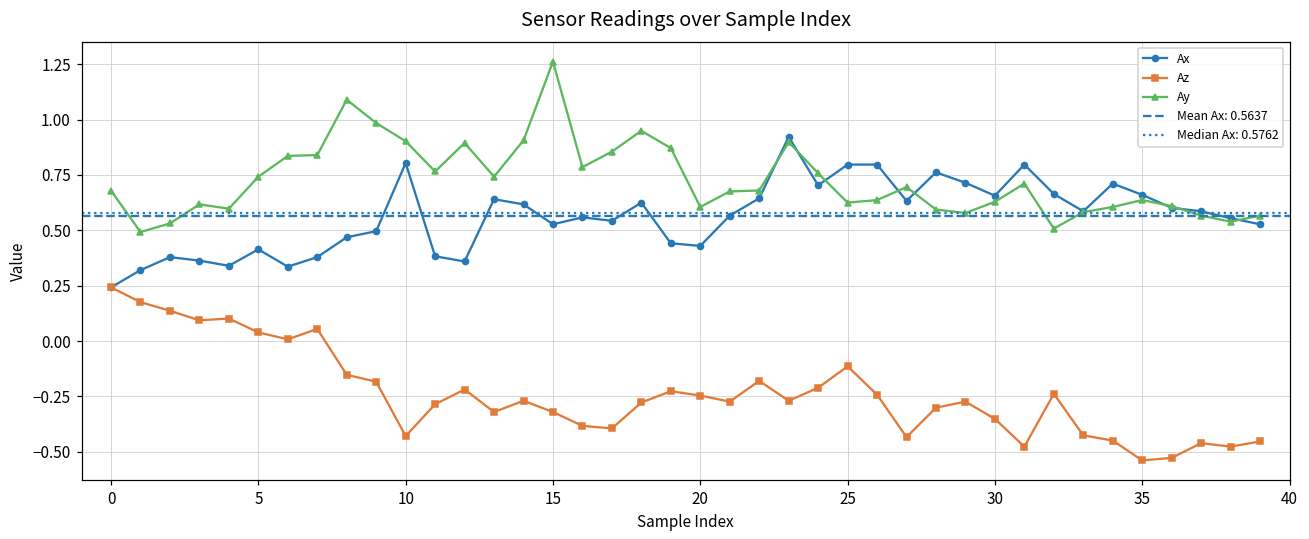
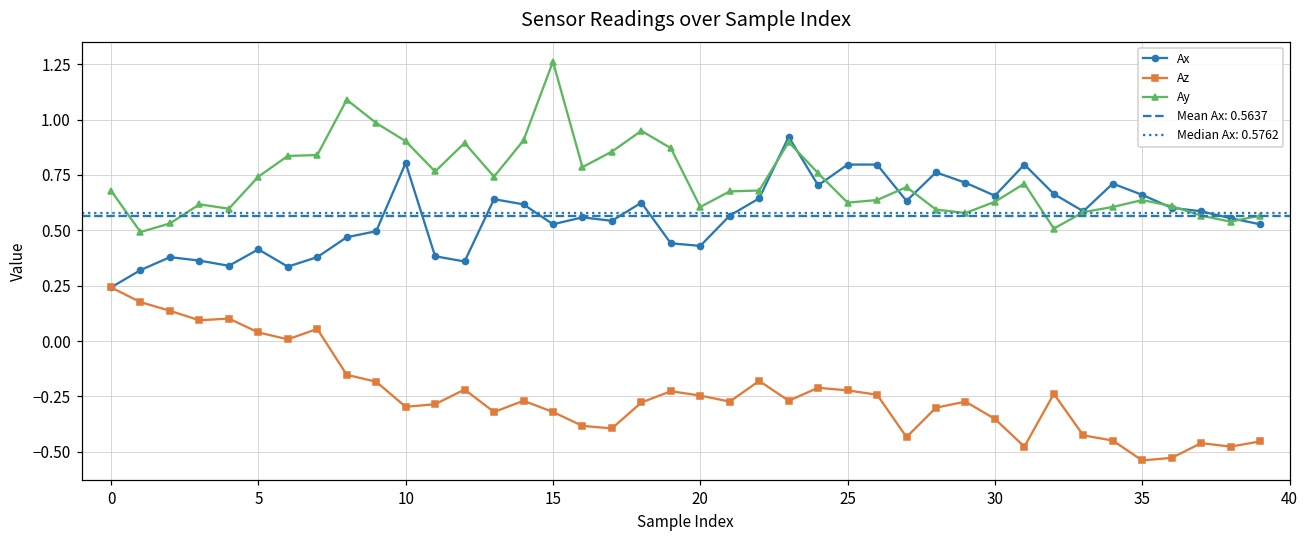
  {
    "Ax": {
      "5": 0.41,
      "10": 0.80,
      "15": 0.53,
      "20": 0.43,
      "25": 0.80,
      "30": 0.66,
      "35": 0.66
    },
    "Az": {
      "5": 0.04,
-     "10": -0.43,
+     "10": -0.30,
      "15": -0.32,
      "20": -0.25,
-     "25": -0.11,
+     "25": -0.22,
      "30": -0.35,
      "35": -0.54
    },
    "Ay": {
      "0": 0.68,
      "5": 0.74,
      "10": 0.90,
      "15": 1.26,
      "20": 0.61,
      "25": 0.63,
      "30": 0.63,
      "35": 0.64
    }
  }
